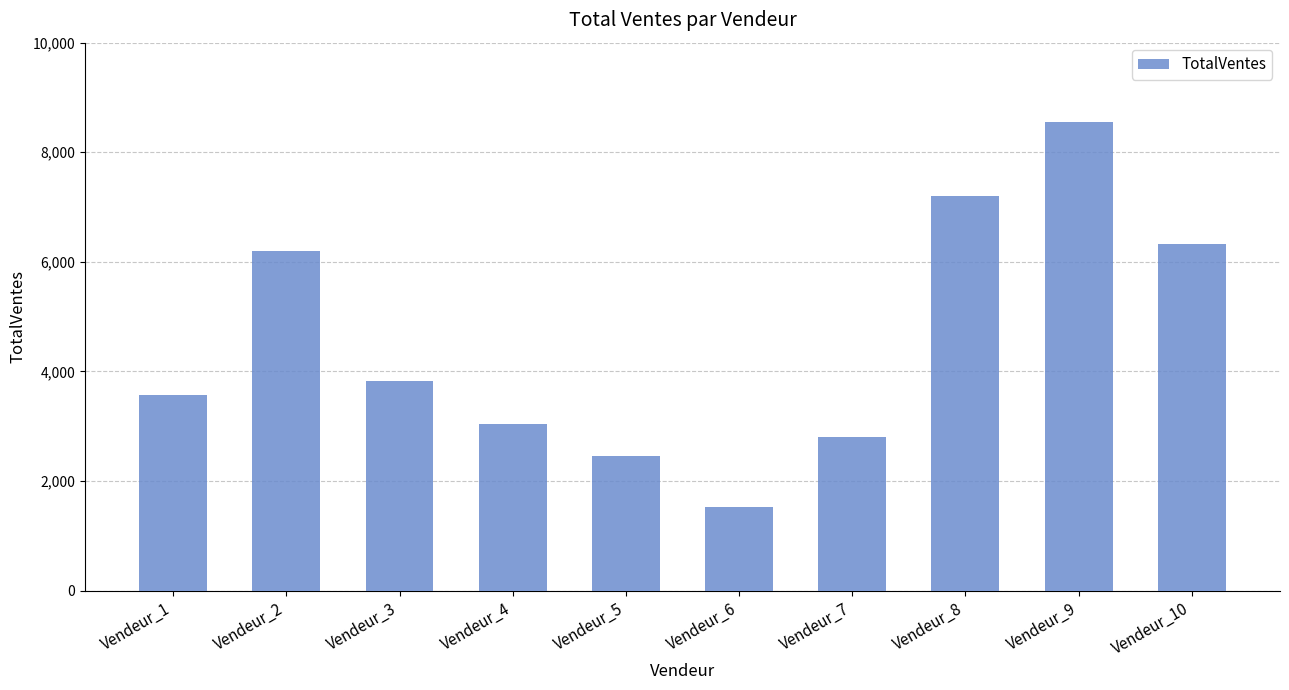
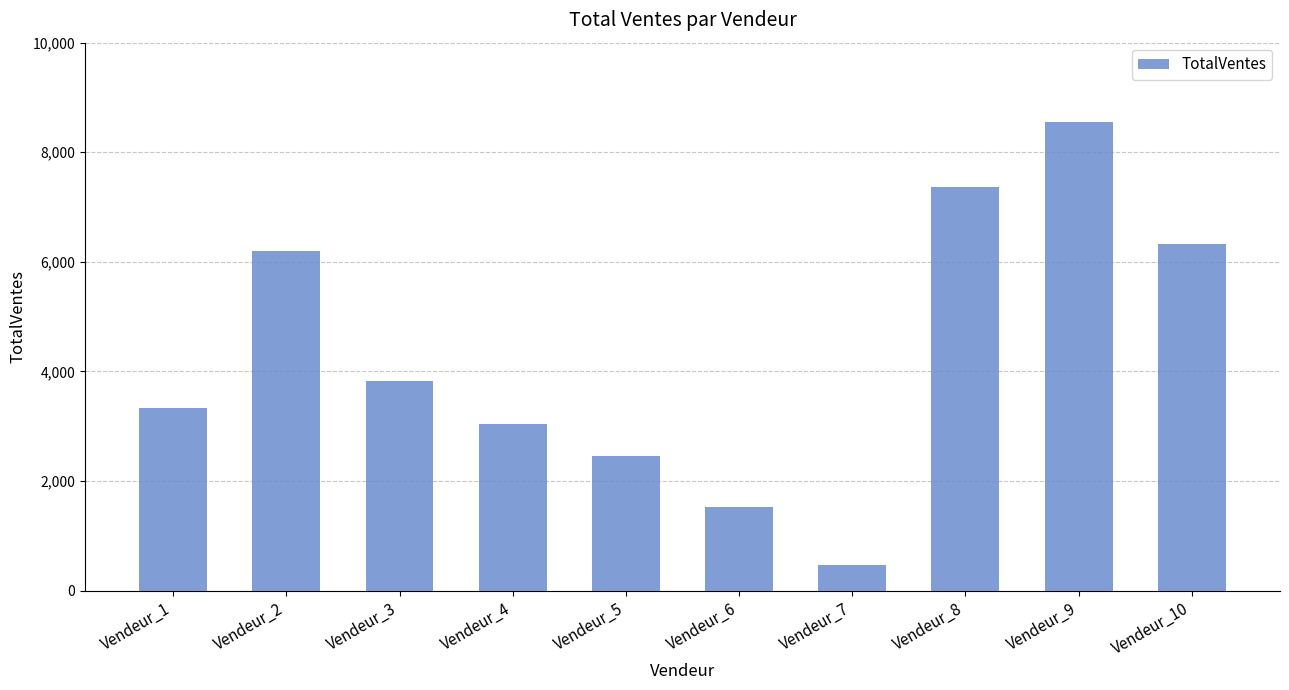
  {
-   "Vendeur_1": "3,600",
+   "Vendeur_1": "3,300",
    "Vendeur_2": "6,200",
    "Vendeur_3": "3,800",
    "Vendeur_4": "3,000",
    "Vendeur_5": "2,400",
    "Vendeur_6": "1,500",
-   "Vendeur_7": "2,800",
-   "Vendeur_8": "7,200",
+   "Vendeur_7": "500",
+   "Vendeur_8": "7,400",
    "Vendeur_9": "8,600",
    "Vendeur_10": "6,300"
  }
